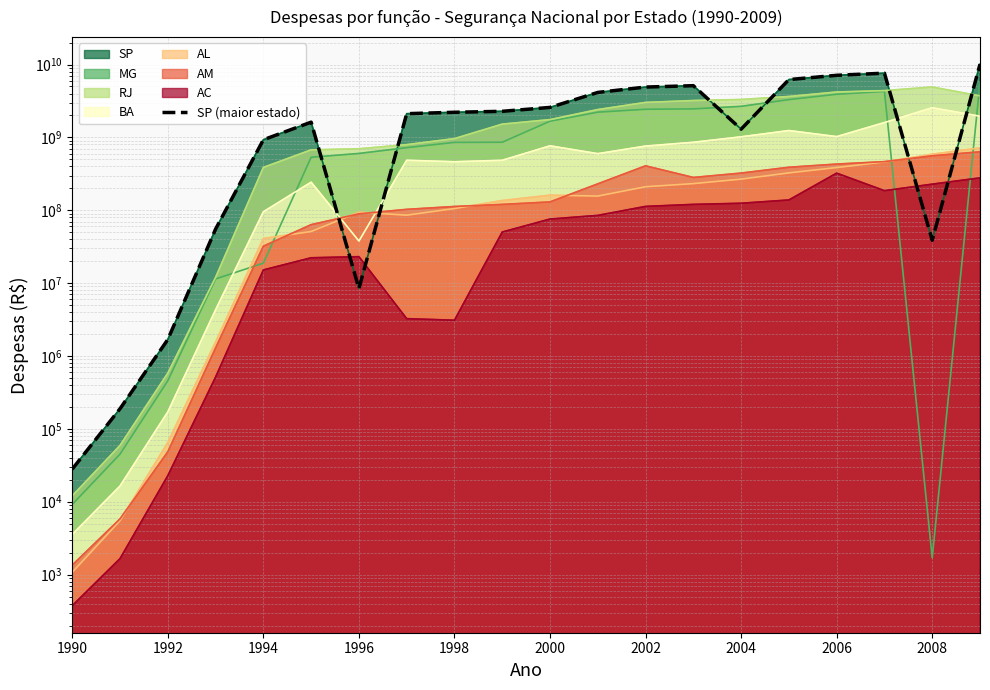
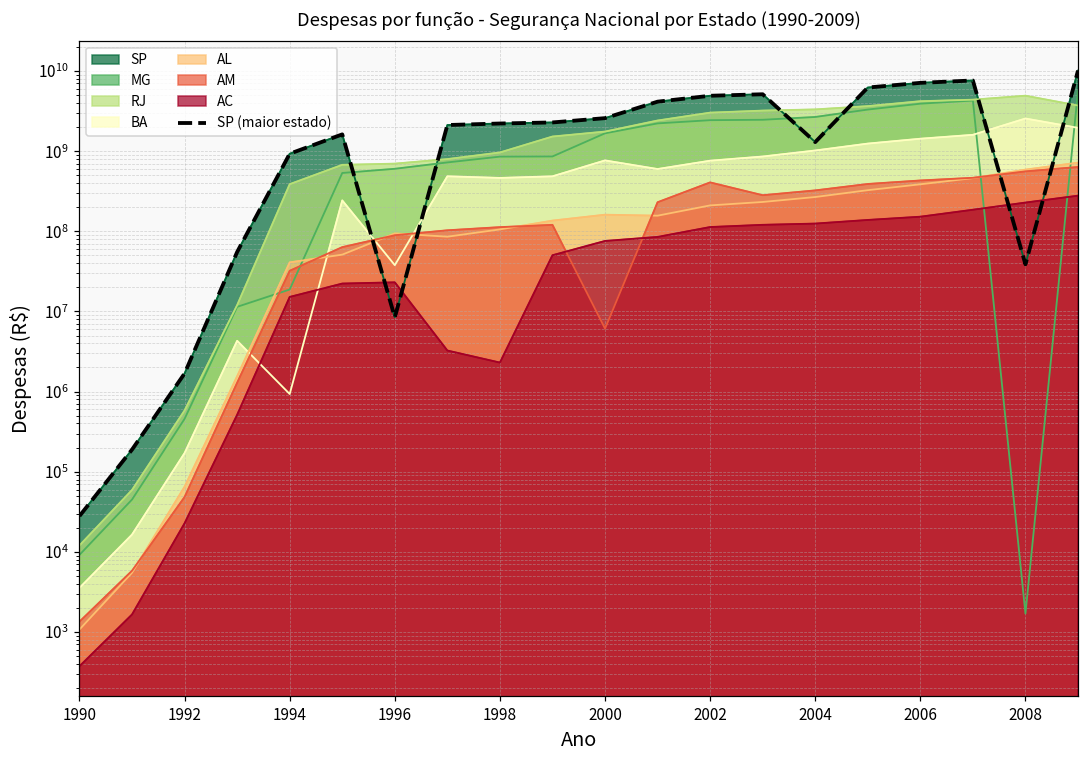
  {
    "SP": {
      "1990": 28000,
      "1992": 1700000,
      "1994": 900000000,
      "1996": 8000000,
      "1998": 2200000000,
      "2000": 2600000000,
      "2002": 5000000000,
      "2004": 1300000000,
      "2006": 7000000000,
      "2008": 40000000
    },
    "MG": {
      "1990": 9000,
      "1992": 500000,
      "1994": 19000000,
      "1996": 600000000,
      "1998": 900000000,
      "2002": 2400000000,
      "2004": 2700000000,
      "2008": 1700
    },
    "RJ": {
      "1990": 12000,
      "1992": 600000,
      "1994": 400000000,
      "1996": 700000000,
      "1998": 1000000000,
      "2002": 3000000000,
      "2004": 3000000000,
      "2008": 5000000000
    },
    "BA": {
      "1990": 4000,
      "1992": 170000,
-     "1994": 100000000,
+     "1994": 900000,
      "1996": 40000000,
      "1998": 500000000,
      "2000": 800000000,
      "2002": 800000000,
      "2004": 1000000000,
-     "2006": 1000000000,
+     "2006": 1400000000,
      "2008": 2600000000
    },
    "AL": {
      "1990": 1100,
      "1992": 70000,
      "1994": 40000000,
      "2000": 160000000,
      "2002": 210000000,
      "2004": 270000000,
      "2006": 400000000
    },
    "AM": {
      "1990": 1300,
      "1992": 50000,
      "1994": 30000000,
-     "2000": 130000000,
+     "2000": 6000000,
      "2002": 400000000,
      "2004": 300000000,
      "2006": 400000000
    },
    "AC": {
      "1990": 400,
      "1992": 23000,
      "1994": 15000000,
      "1996": 23000000,
-     "1998": 3100000,
+     "1998": 2300000,
      "2000": 80000000,
      "2002": 110000000,
      "2004": 120000000,
-     "2006": 300000000,
+     "2006": 150000000,
      "2008": 230000000
    }
  }
